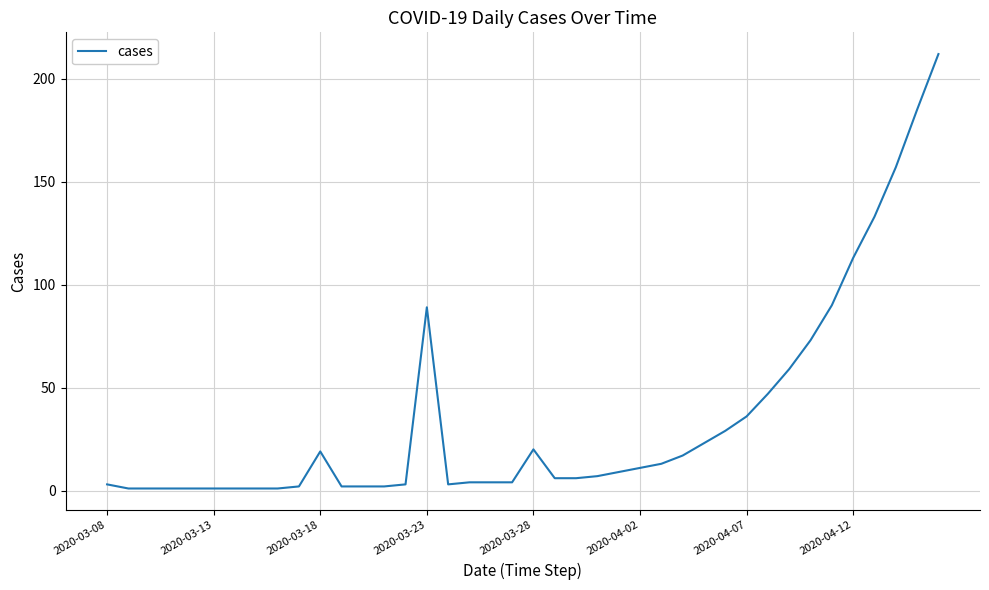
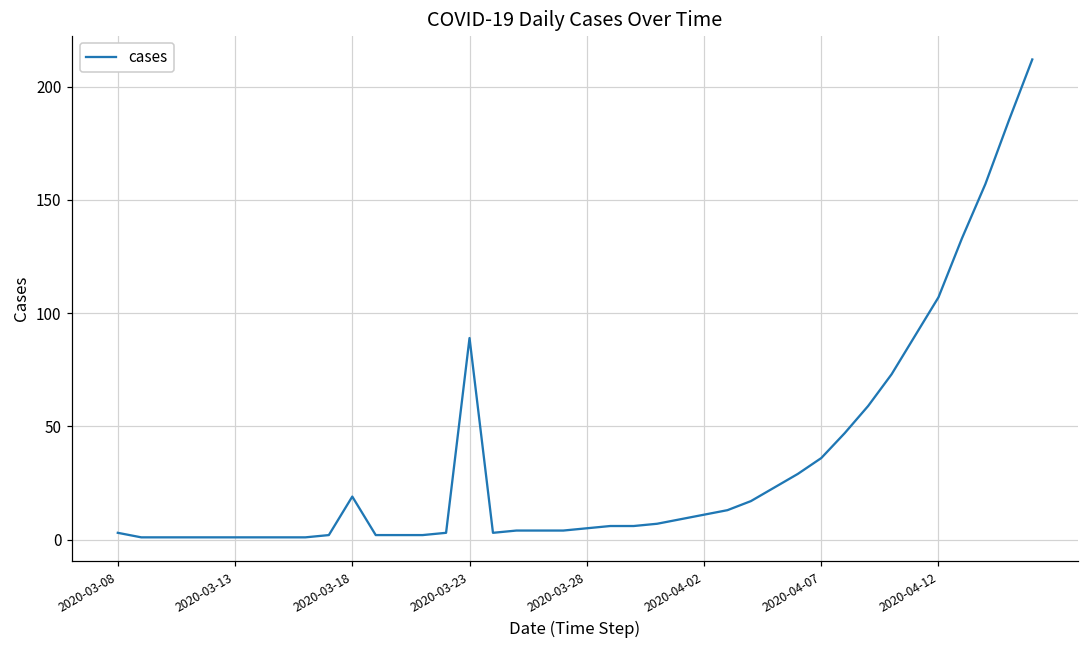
  {
    "2020-03-08": 3,
    "2020-03-13": 1,
    "2020-03-18": 19,
    "2020-03-23": 89,
-   "2020-03-28": 20,
+   "2020-03-28": 5,
    "2020-04-02": 11,
    "2020-04-07": 36,
-   "2020-04-12": 113
+   "2020-04-12": 107
  }
